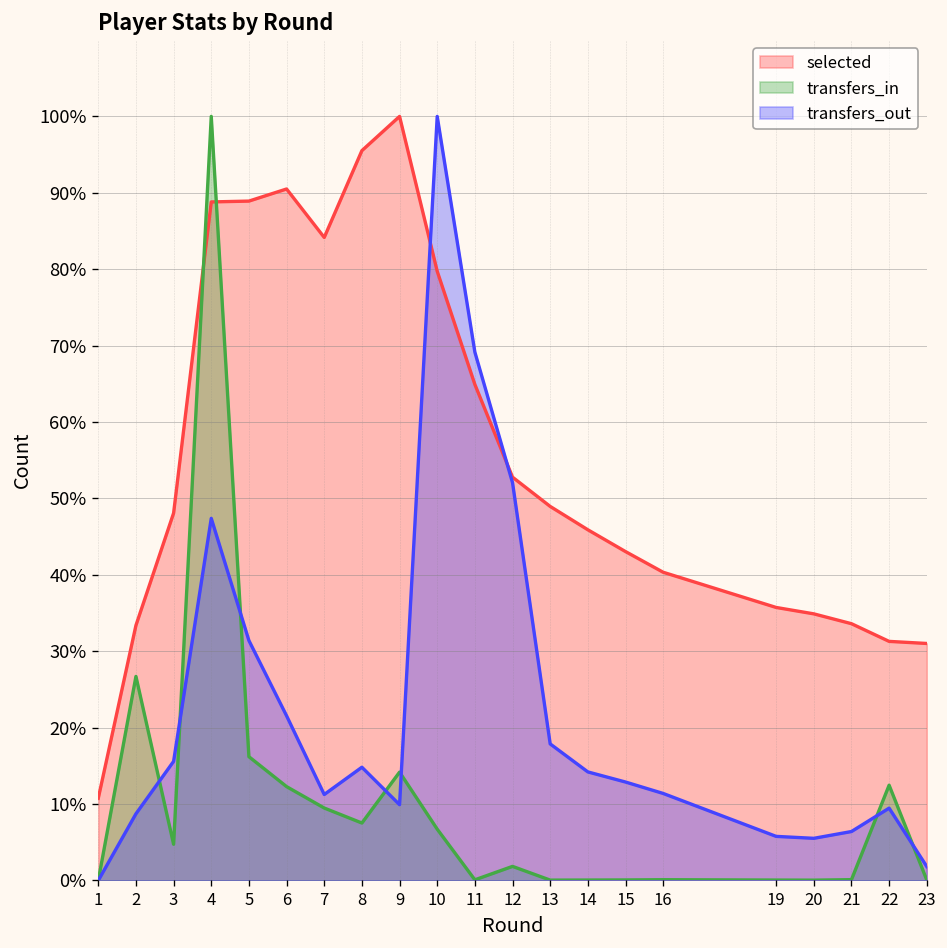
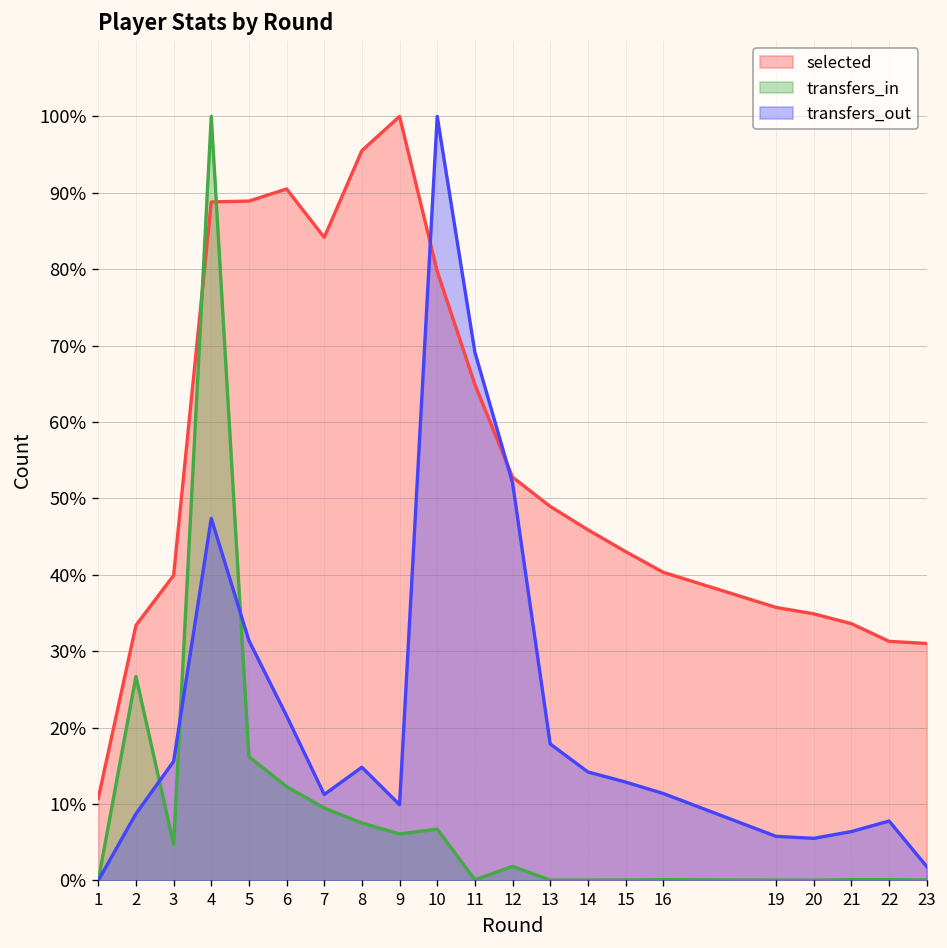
  {
    "selected": {
      "1": "11%",
      "2": "33%",
-     "3": "48%",
+     "3": "40%",
      "4": "89%",
      "5": "89%",
      "6": "91%",
      "7": "84%",
      "8": "96%",
      "9": "100%",
      "10": "80%",
      "11": "65%",
      "12": "53%",
      "13": "49%",
      "14": "46%",
      "15": "43%",
      "16": "40%",
      "19": "36%",
      "20": "35%",
      "21": "34%",
      "22": "31%",
      "23": "31%"
    },
    "transfers_in": {
      "2": "27%",
      "3": "5%",
      "4": "100%",
      "5": "16%",
      "6": "12%",
      "7": "9%",
      "8": "8%",
-     "9": "14%",
+     "9": "6%",
      "10": "7%",
      "11": "0%",
      "12": "2%",
      "13": "0%",
      "14": "0%",
      "15": "0%",
      "16": "0%",
      "19": "0%",
      "20": "0%",
      "21": "0%",
-     "22": "12%",
+     "22": "0%",
      "23": "0%"
    },
    "transfers_out": {
      "2": "9%",
      "3": "16%",
      "4": "47%",
      "5": "31%",
      "6": "22%",
      "7": "11%",
      "8": "15%",
      "9": "10%",
      "10": "100%",
      "11": "69%",
      "12": "52%",
      "13": "18%",
      "14": "14%",
      "15": "13%",
      "16": "11%",
      "19": "6%",
      "20": "6%",
      "21": "6%",
-     "22": "9%",
+     "22": "8%",
      "23": "2%"
    }
  }
